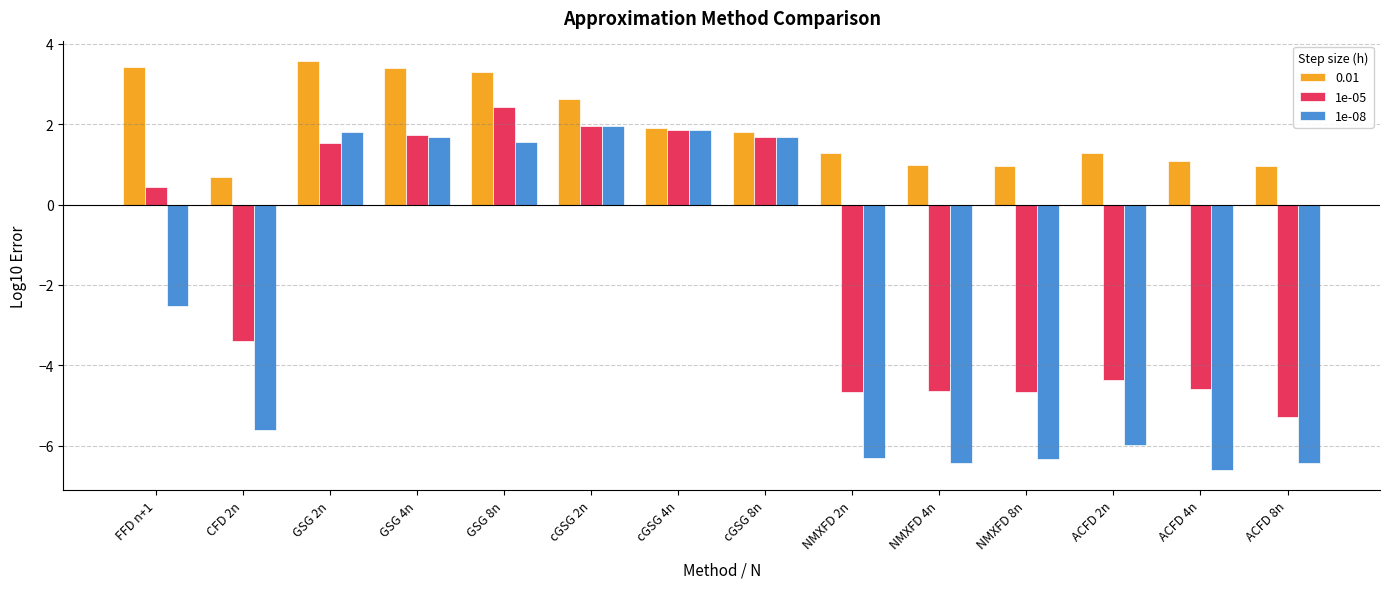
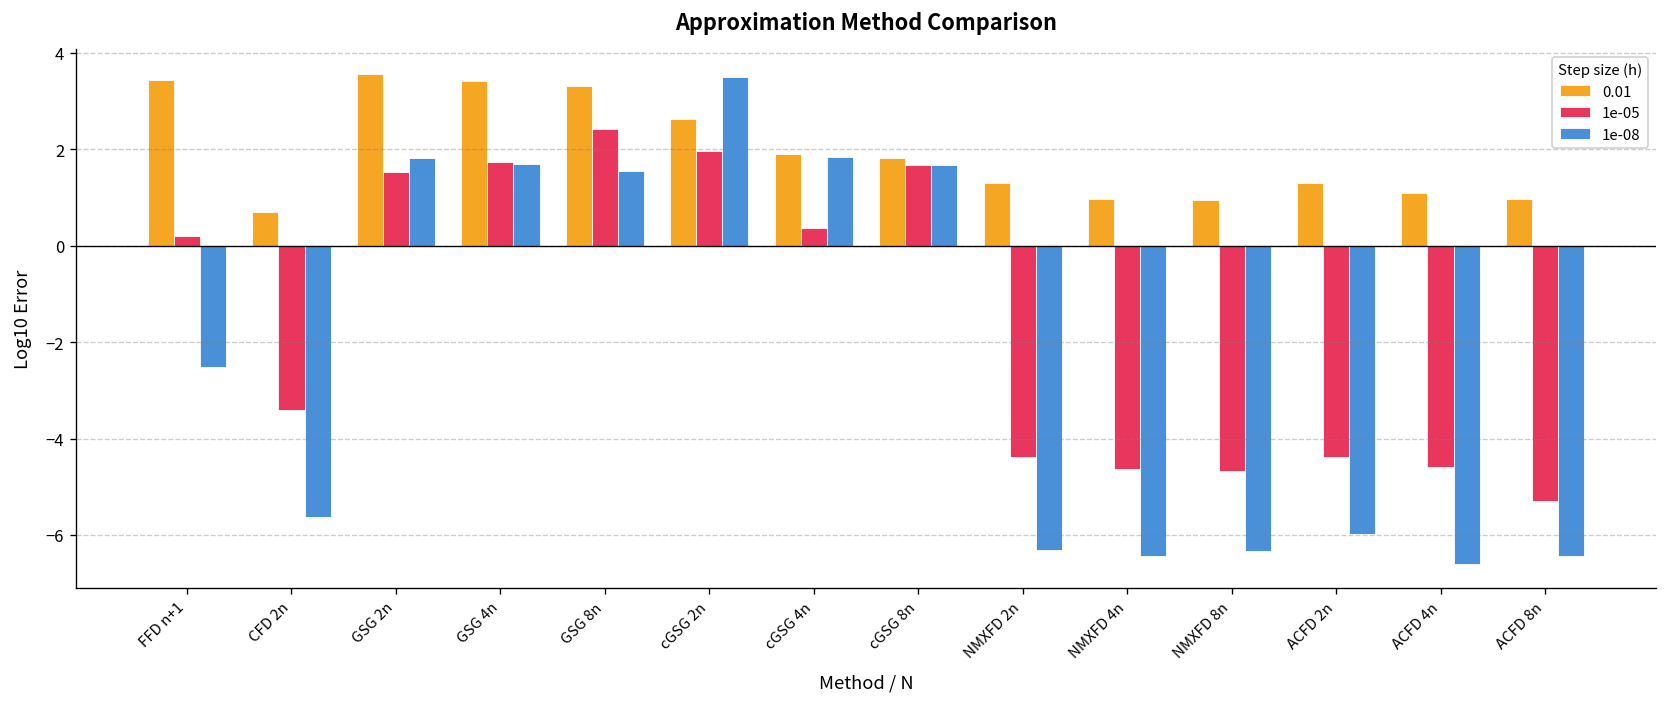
  {
    "0.01": {
      "FFD n+1": 3.4,
      "CFD 2n": 0.7,
      "GSG 2n": 3.6,
      "GSG 4n": 3.4,
      "GSG 8n": 3.3,
      "cGSG 2n": 2.6,
      "cGSG 4n": 1.9,
      "cGSG 8n": 1.8,
      "NMXFD 2n": 1.3,
      "NMXFD 4n": 1.0,
      "NMXFD 8n": 1.0,
      "ACFD 2n": 1.3,
      "ACFD 4n": 1.1,
      "ACFD 8n": 1.0
    },
    "1e-05": {
-     "FFD n+1": 0.4,
+     "FFD n+1": 0.2,
      "CFD 2n": -3.4,
      "GSG 2n": 1.5,
      "GSG 4n": 1.7,
      "GSG 8n": 2.4,
      "cGSG 2n": 2.0,
-     "cGSG 4n": 1.8,
+     "cGSG 4n": 0.4,
      "cGSG 8n": 1.7,
-     "NMXFD 2n": -4.7,
+     "NMXFD 2n": -4.4,
      "NMXFD 4n": -4.6,
      "NMXFD 8n": -4.7,
      "ACFD 2n": -4.4,
      "ACFD 4n": -4.6,
      "ACFD 8n": -5.3
    },
    "1e-08": {
      "FFD n+1": -2.5,
      "CFD 2n": -5.6,
      "GSG 2n": 1.8,
      "GSG 4n": 1.7,
      "GSG 8n": 1.6,
-     "cGSG 2n": 2.0,
+     "cGSG 2n": 3.5,
      "cGSG 4n": 1.8,
      "cGSG 8n": 1.7,
      "NMXFD 2n": -6.3,
      "NMXFD 4n": -6.4,
      "NMXFD 8n": -6.3,
      "ACFD 2n": -6.0,
      "ACFD 4n": -6.6,
      "ACFD 8n": -6.4
    }
  }
